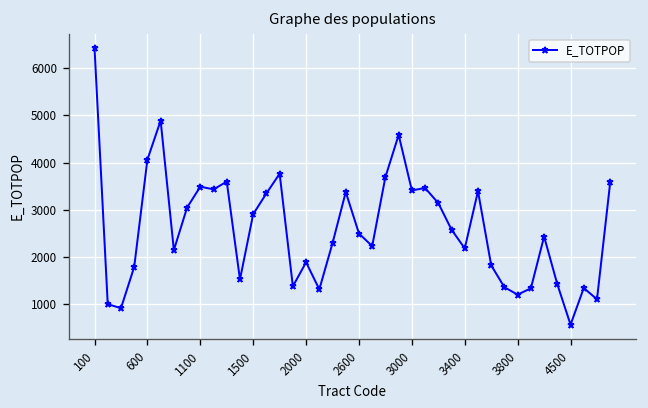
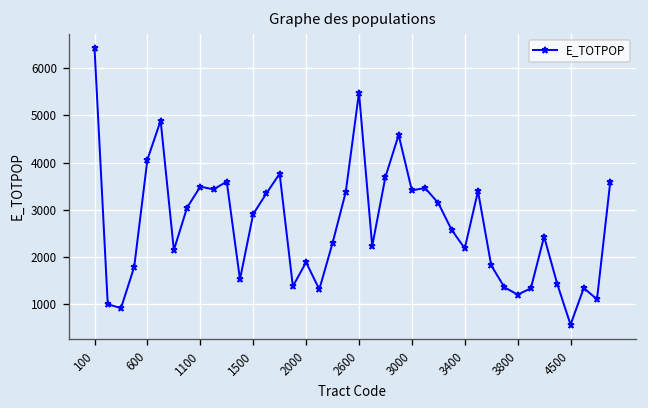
  {
    "100": 6400,
    "600": 4100,
    "1100": 3500,
    "1500": 2900,
    "2000": 1900,
-   "2600": 2500,
+   "2600": 5500,
    "3000": 3400,
    "3400": 2200,
    "3800": 1200,
    "4500": 600
  }
